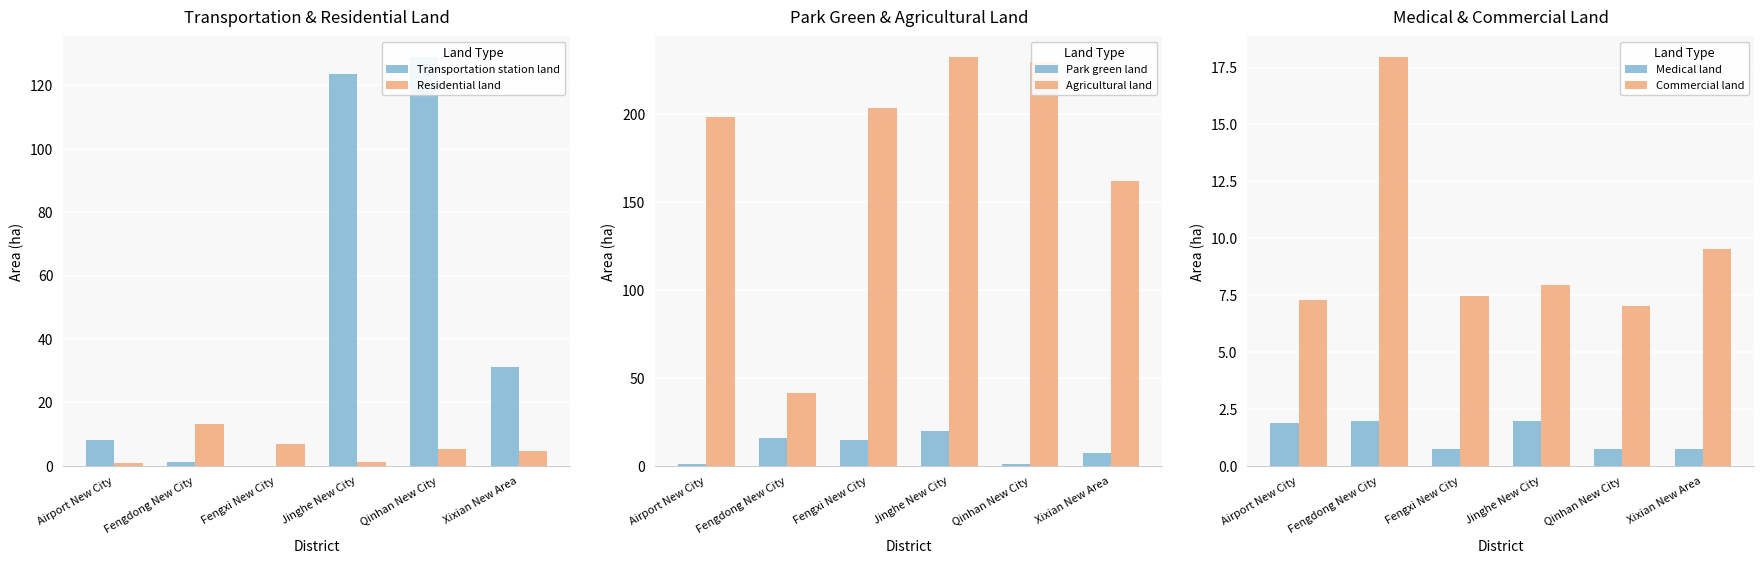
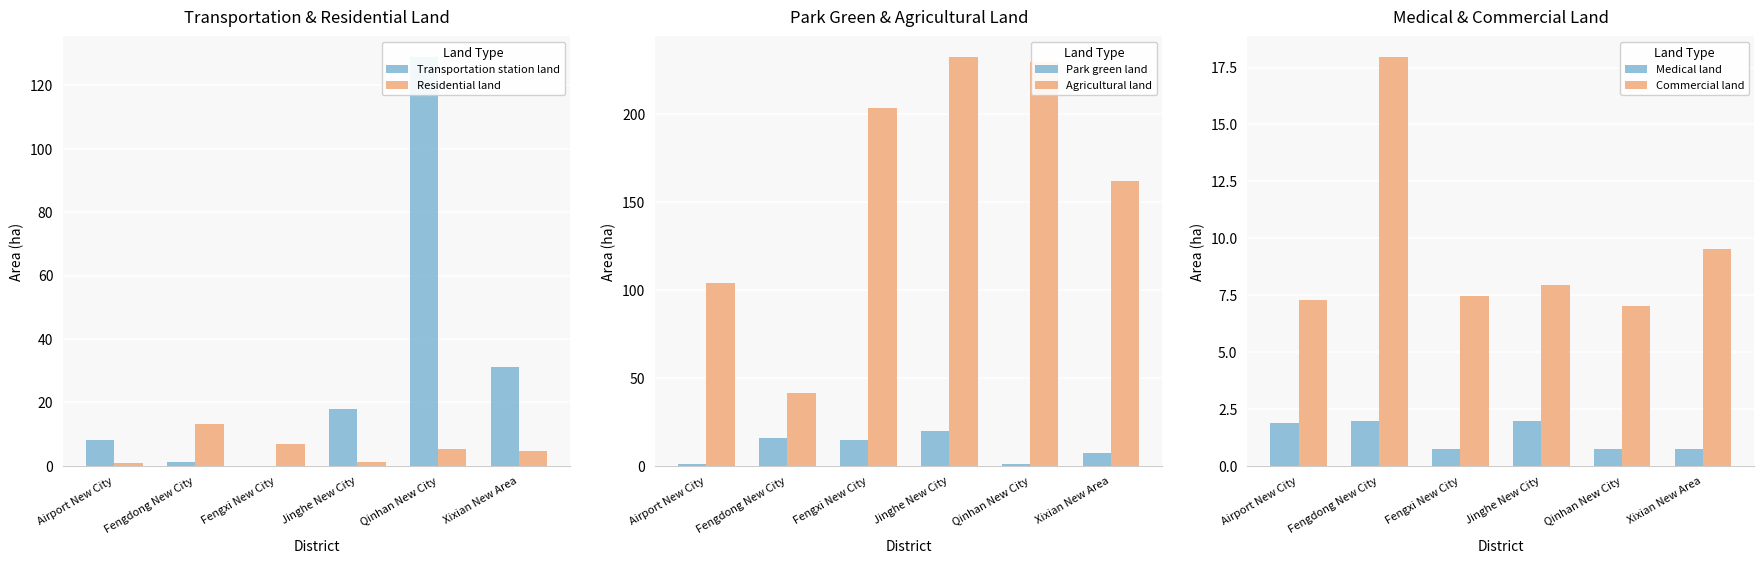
  {
    "Transportation & Residential Land": {
      "Transportation station land": {
        "Airport New City": 8,
        "Fengdong New City": 1,
        "Fengxi New City": 0,
-       "Jinghe New City": 123,
+       "Jinghe New City": 18,
        "Xixian New Area": 31
      },
      "Residential land": {
        "Airport New City": 1,
        "Fengdong New City": 13,
        "Fengxi New City": 7,
        "Jinghe New City": 1,
        "Qinhan New City": 5,
        "Xixian New Area": 5
      }
    },
    "Park Green & Agricultural Land": {
      "Park green land": {
        "Fengdong New City": 16,
        "Fengxi New City": 14,
        "Jinghe New City": 20,
        "Xixian New Area": 7
      },
      "Agricultural land": {
-       "Airport New City": 198,
+       "Airport New City": 104,
        "Fengdong New City": 41,
        "Fengxi New City": 204,
        "Jinghe New City": 232,
        "Xixian New Area": 162
      }
    },
    "Medical & Commercial Land": {
      "Medical land": {
        "Airport New City": 1.9,
        "Fengdong New City": 2.0,
        "Fengxi New City": 0.7,
        "Jinghe New City": 2.0,
        "Qinhan New City": 0.7,
        "Xixian New Area": 0.8
      },
      "Commercial land": {
        "Airport New City": 7.3,
        "Fengdong New City": 18.0,
        "Fengxi New City": 7.5,
        "Jinghe New City": 8.0,
        "Qinhan New City": 7.0,
        "Xixian New Area": 9.5
      }
    }
  }
